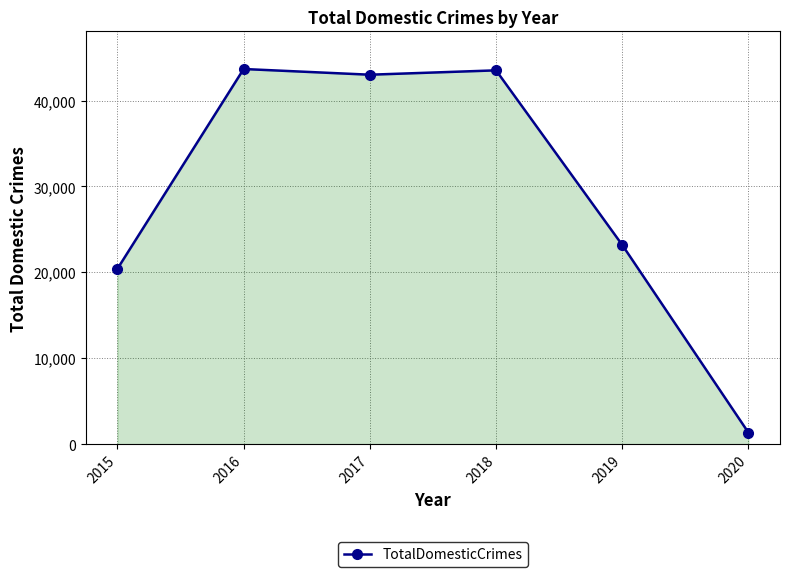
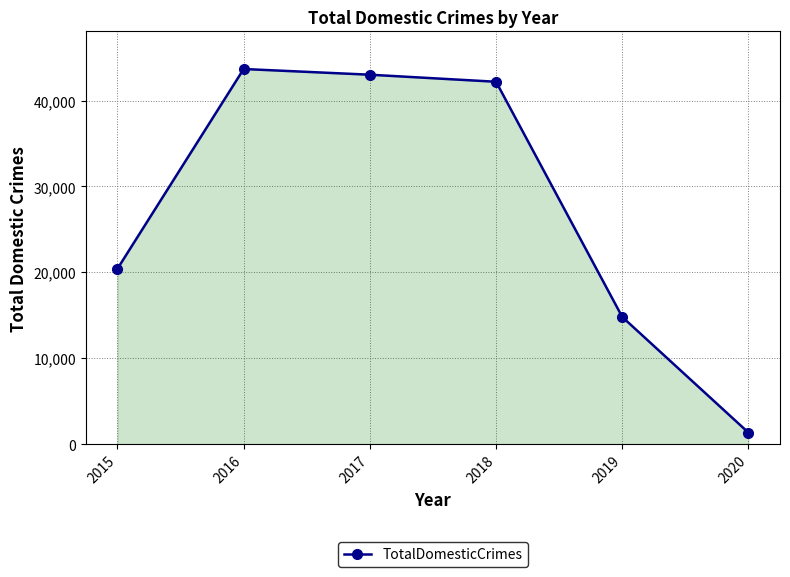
  {
    "2015": "20,000",
    "2016": "44,000",
    "2017": "43,000",
-   "2018": "44,000",
-   "2019": "23,000",
+   "2018": "42,000",
+   "2019": "15,000",
    "2020": "1,000"
  }
